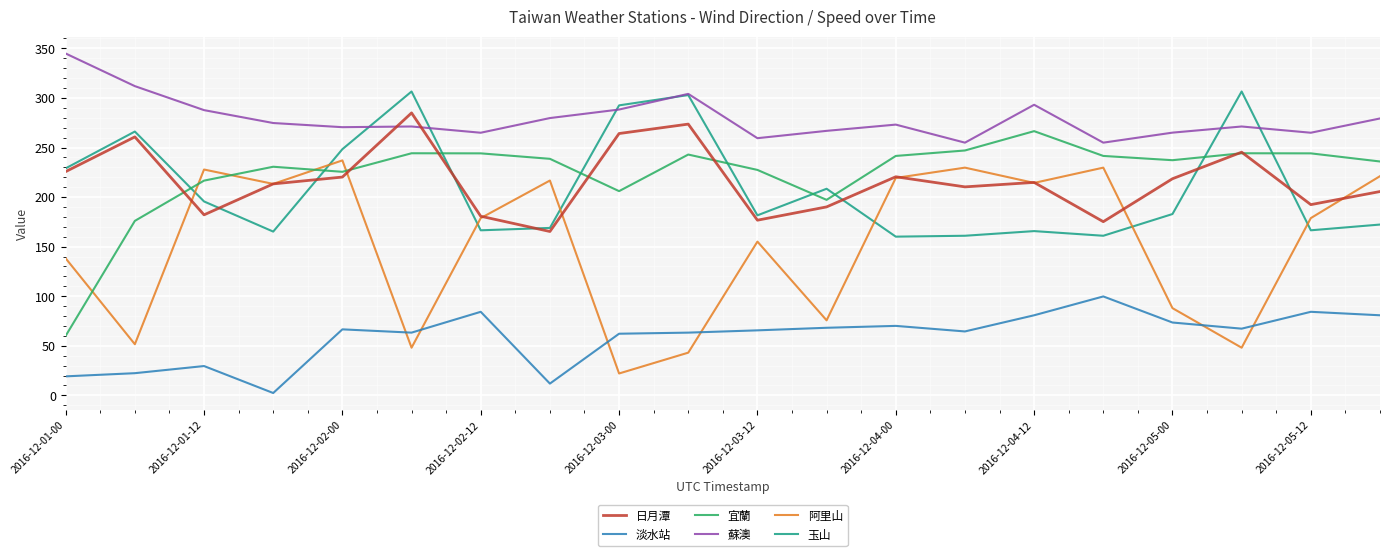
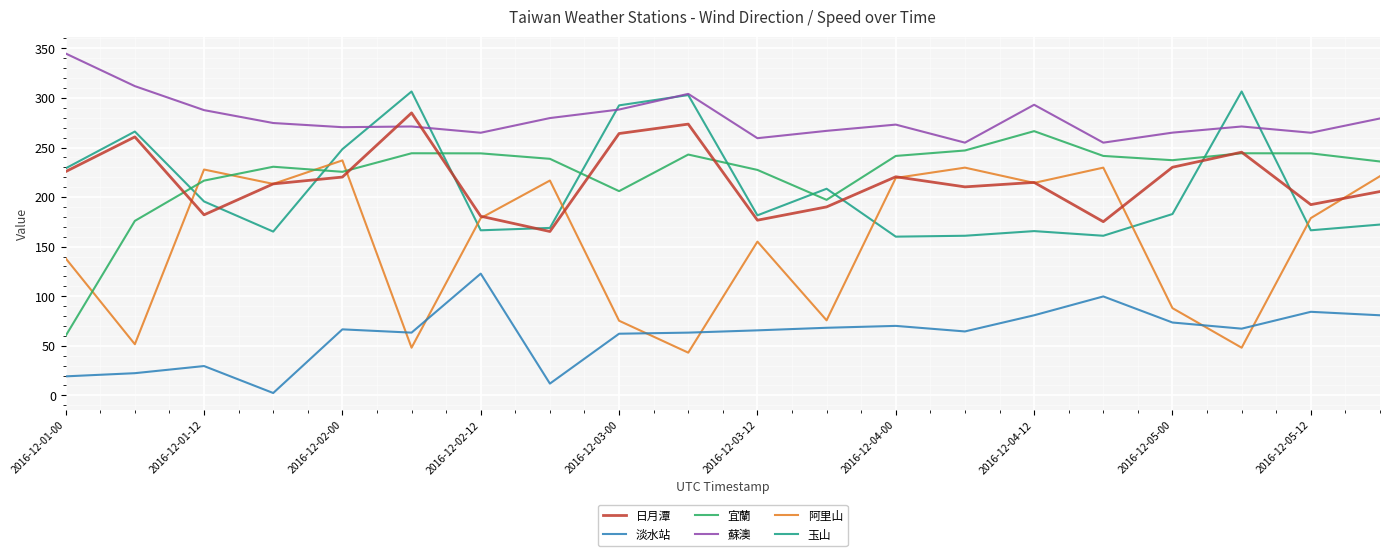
  {
    "日月潭": {
      "2016-12-01-00": 230,
      "2016-12-01-12": 180,
      "2016-12-02-00": 220,
      "2016-12-03-00": 260,
      "2016-12-03-12": 180,
-     "2016-12-05-00": 220,
+     "2016-12-05-00": 230,
      "2016-12-05-12": 190
    },
    "淡水站": {
      "2016-12-01-00": 20,
      "2016-12-01-12": 30,
      "2016-12-02-00": 70,
-     "2016-12-02-12": 80,
+     "2016-12-02-12": 120,
      "2016-12-03-00": 60,
      "2016-12-03-12": 70,
      "2016-12-04-00": 70,
      "2016-12-04-12": 80,
      "2016-12-05-00": 70,
      "2016-12-05-12": 80
    },
    "蘇澳": {
      "2016-12-01-00": 340,
      "2016-12-01-12": 290,
      "2016-12-02-00": 270,
      "2016-12-02-12": 260,
      "2016-12-03-00": 290,
      "2016-12-03-12": 260,
      "2016-12-04-00": 270,
      "2016-12-04-12": 290,
      "2016-12-05-00": 270,
      "2016-12-05-12": 260
    },
    "阿里山": {
      "2016-12-01-00": 140,
      "2016-12-01-12": 230,
      "2016-12-02-00": 240,
-     "2016-12-03-00": 20,
+     "2016-12-03-00": 80,
      "2016-12-03-12": 160,
      "2016-12-05-00": 90,
      "2016-12-05-12": 180
    }
  }
